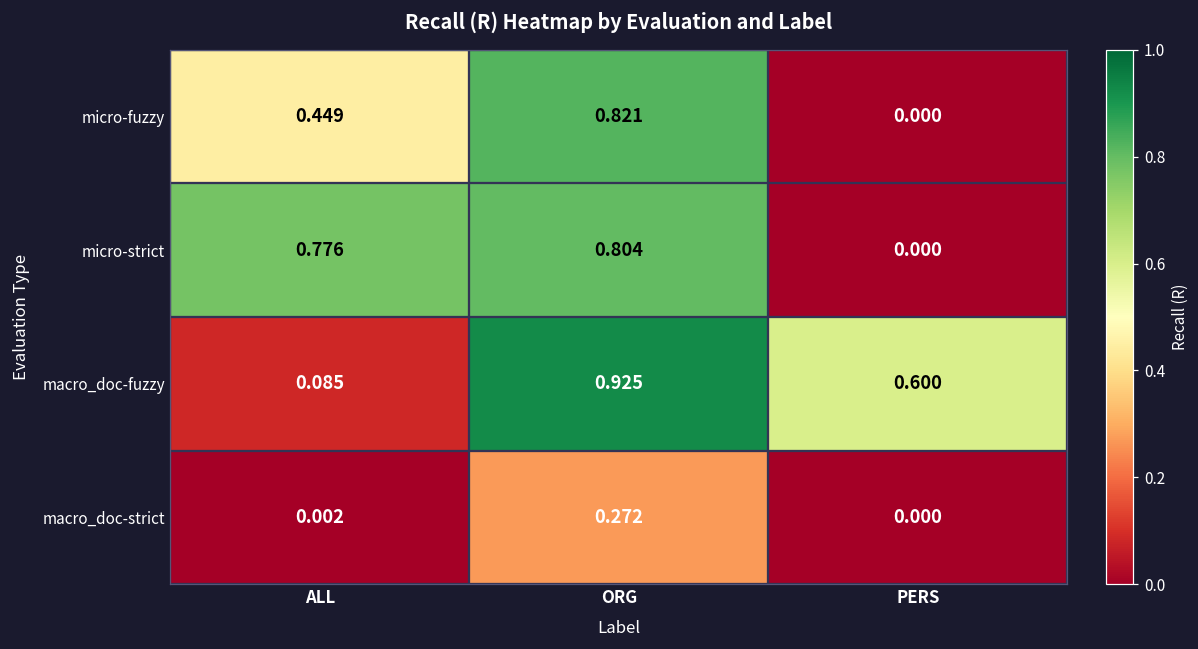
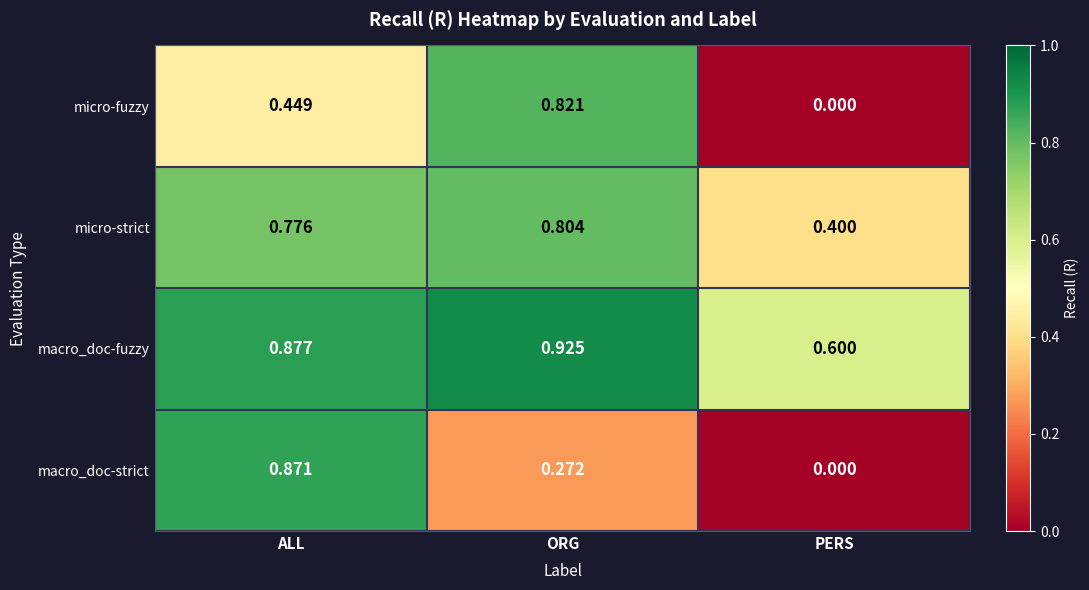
  {
    "micro-fuzzy": {
      "ALL": 0.449,
      "ORG": 0.821,
      "PERS": 0.000
    },
    "micro-strict": {
      "ALL": 0.776,
      "ORG": 0.804,
-     "PERS": 0.000
+     "PERS": 0.400
    },
    "macro_doc-fuzzy": {
-     "ALL": 0.085,
+     "ALL": 0.877,
      "ORG": 0.925,
      "PERS": 0.600
    },
    "macro_doc-strict": {
-     "ALL": 0.002,
+     "ALL": 0.871,
      "ORG": 0.272,
      "PERS": 0.000
    }
  }
